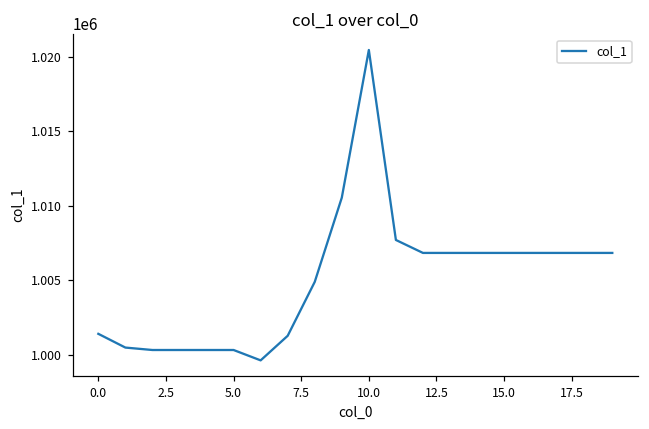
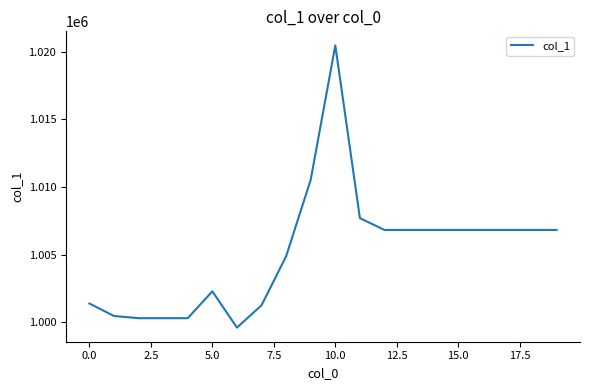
  {
    "0.0": 1001400,
-   "5.0": 1000300,
+   "5.0": 1002300,
    "10.0": 1020500,
    "15.0": 1006800
  }
